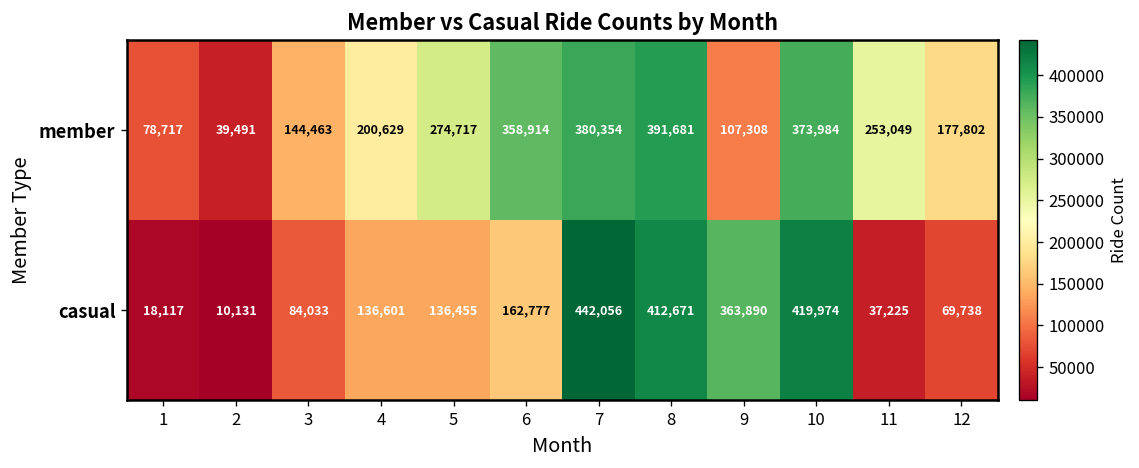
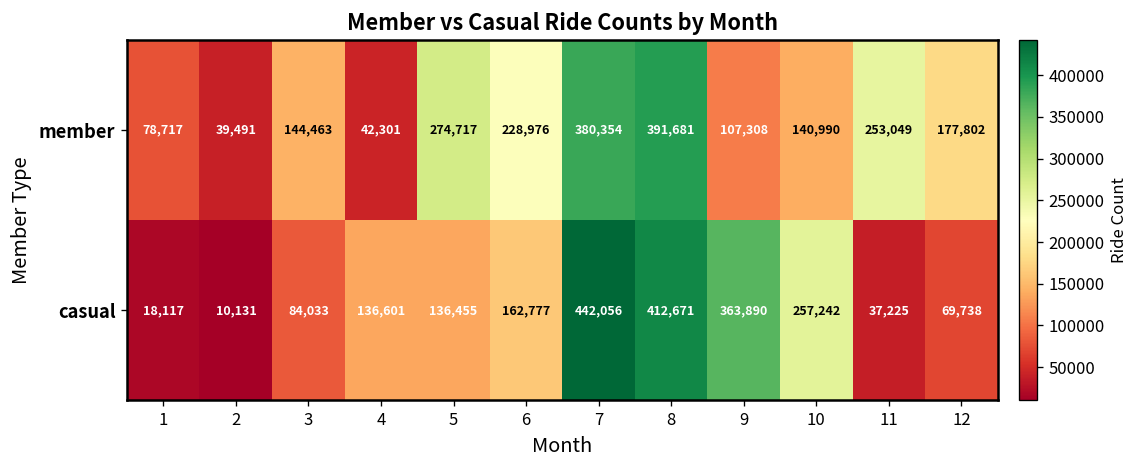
  {
    "member": {
      "1": "78,717",
      "2": "39,491",
      "3": "144,463",
-     "4": "200,629",
+     "4": "42,301",
      "5": "274,717",
-     "6": "358,914",
+     "6": "228,976",
      "7": "380,354",
      "8": "391,681",
      "9": "107,308",
-     "10": "373,984",
+     "10": "140,990",
      "11": "253,049",
      "12": "177,802"
    },
    "casual": {
      "1": "18,117",
      "2": "10,131",
      "3": "84,033",
      "4": "136,601",
      "5": "136,455",
      "6": "162,777",
      "7": "442,056",
      "8": "412,671",
      "9": "363,890",
-     "10": "419,974",
+     "10": "257,242",
      "11": "37,225",
      "12": "69,738"
    }
  }
